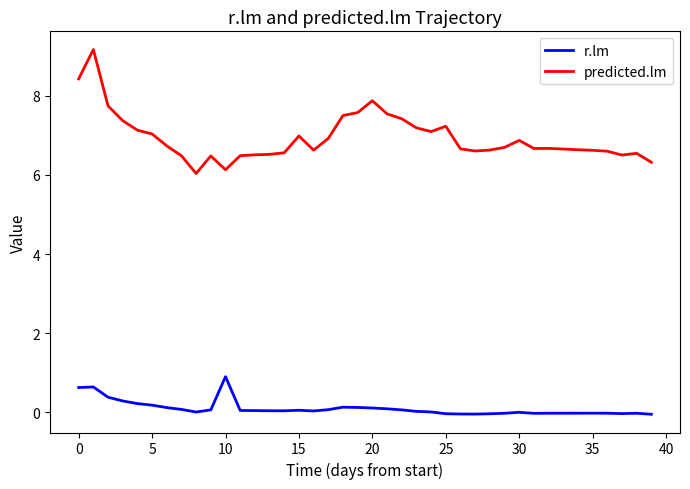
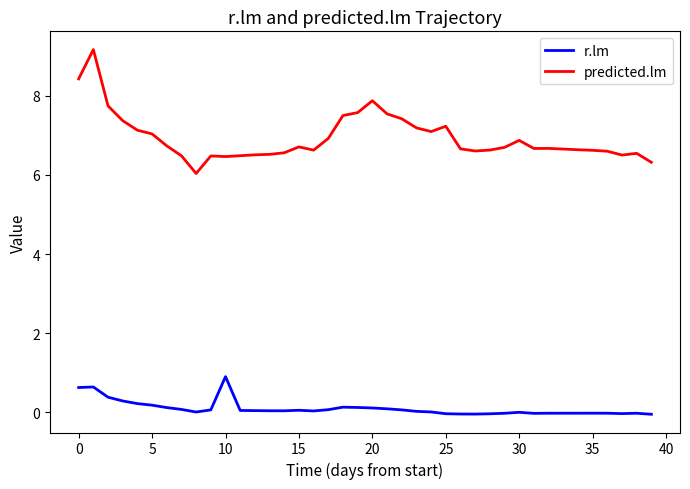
  {
    "r.lm": {
      "0": 0.6,
      "5": 0.2,
      "10": 0.9,
      "15": 0.1,
      "20": 0.1,
      "25": 0.0,
      "30": 0.0,
      "35": 0.0
    },
    "predicted.lm": {
      "0": 8.4,
      "5": 7.0,
-     "10": 6.1,
-     "15": 7.0,
+     "10": 6.5,
+     "15": 6.7,
      "20": 7.9,
      "25": 7.2,
      "30": 6.9,
      "35": 6.6
    }
  }
